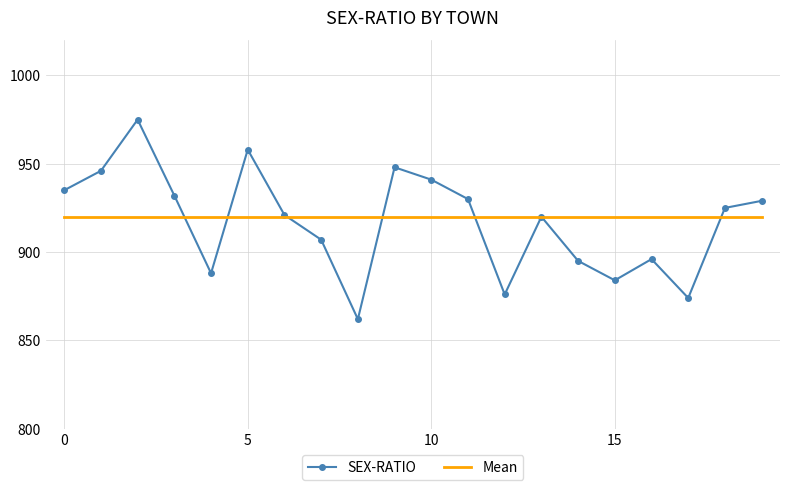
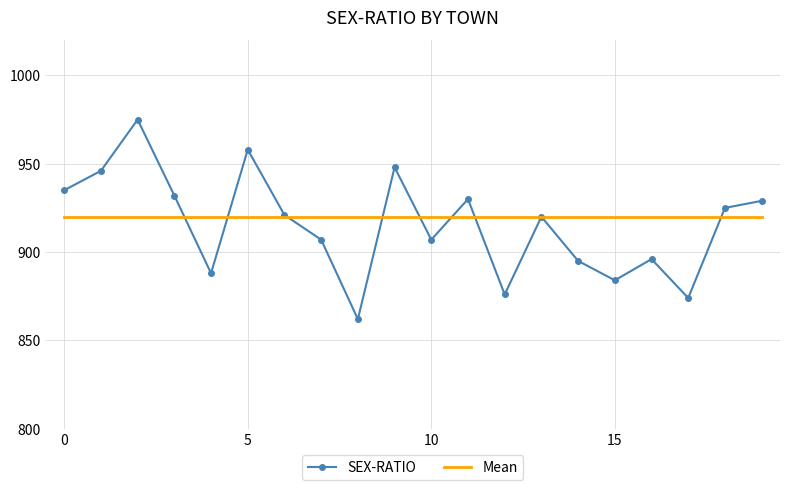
  {
    "SEX-RATIO": {
      "0": 935,
      "5": 958,
-     "10": 941,
+     "10": 907,
      "15": 884
    },
    "Mean": {
      "0": 920,
      "5": 920,
      "10": 920,
      "15": 920
    }
  }
